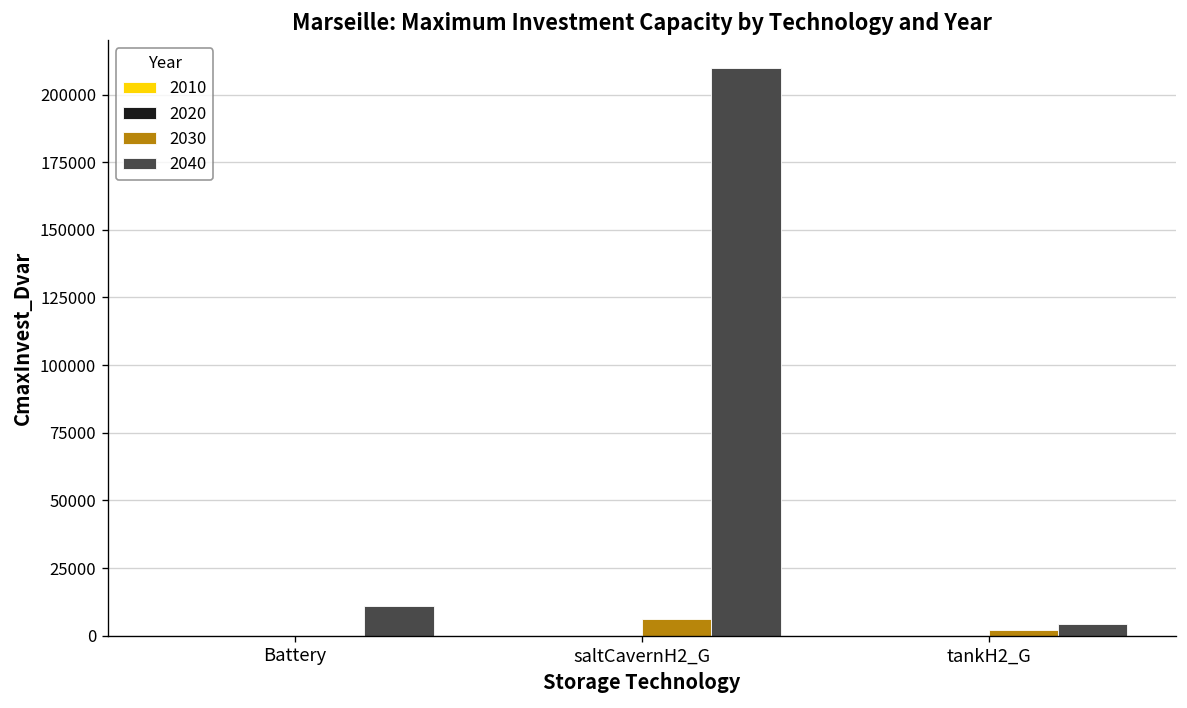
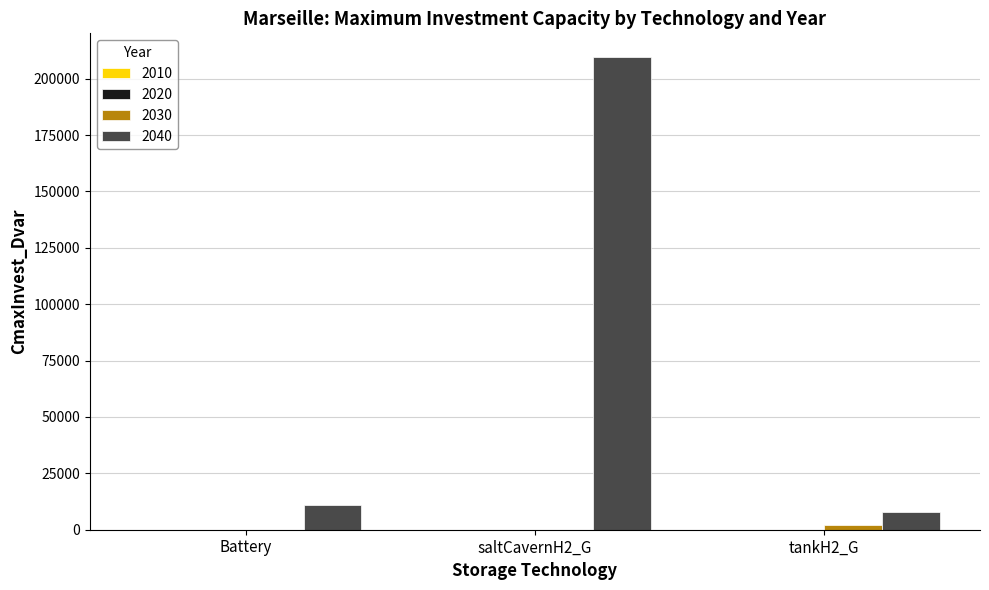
  {
    "2010": {
      "Battery": 0,
      "saltCavernH2_G": 0,
      "tankH2_G": 0
    },
    "2020": {
      "Battery": 0,
      "saltCavernH2_G": 0,
      "tankH2_G": 0
    },
    "2030": {
      "Battery": 0,
-     "saltCavernH2_G": 6000,
+     "saltCavernH2_G": 0,
      "tankH2_G": 2000
    },
    "2040": {
      "Battery": 11000,
      "saltCavernH2_G": 210000,
-     "tankH2_G": 4000
+     "tankH2_G": 8000
    }
  }
